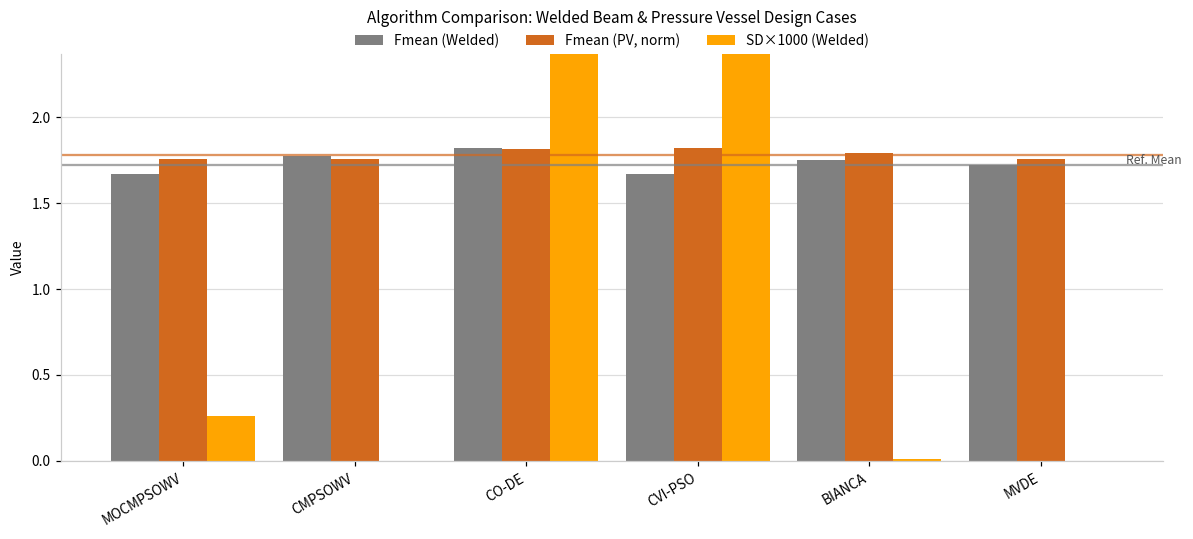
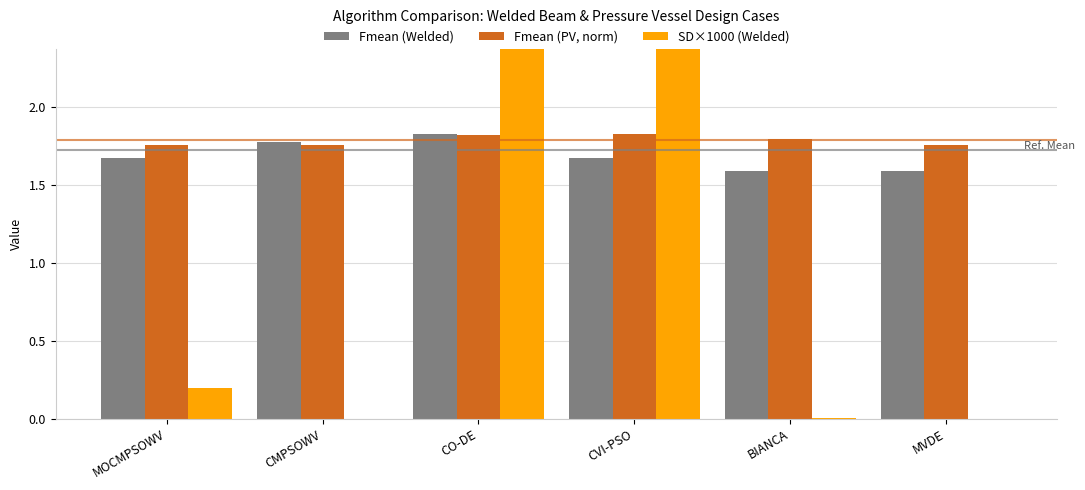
  {
    "Fmean (Welded)": {
      "MOCMPSOWV": 1.67,
      "CMPSOWV": 1.78,
      "CO-DE": 1.82,
      "CVI-PSO": 1.67,
-     "BIANCA": 1.75,
-     "MVDE": 1.72
+     "BIANCA": 1.59,
+     "MVDE": 1.59
    },
    "Fmean (PV, norm)": {
      "MOCMPSOWV": 1.76,
      "CMPSOWV": 1.76,
      "CO-DE": 1.82,
      "CVI-PSO": 1.82,
      "BIANCA": 1.79,
      "MVDE": 1.76
    },
    "SD×1000 (Welded)": {
-     "MOCMPSOWV": 0.26
+     "MOCMPSOWV": 0.19
    }
  }
